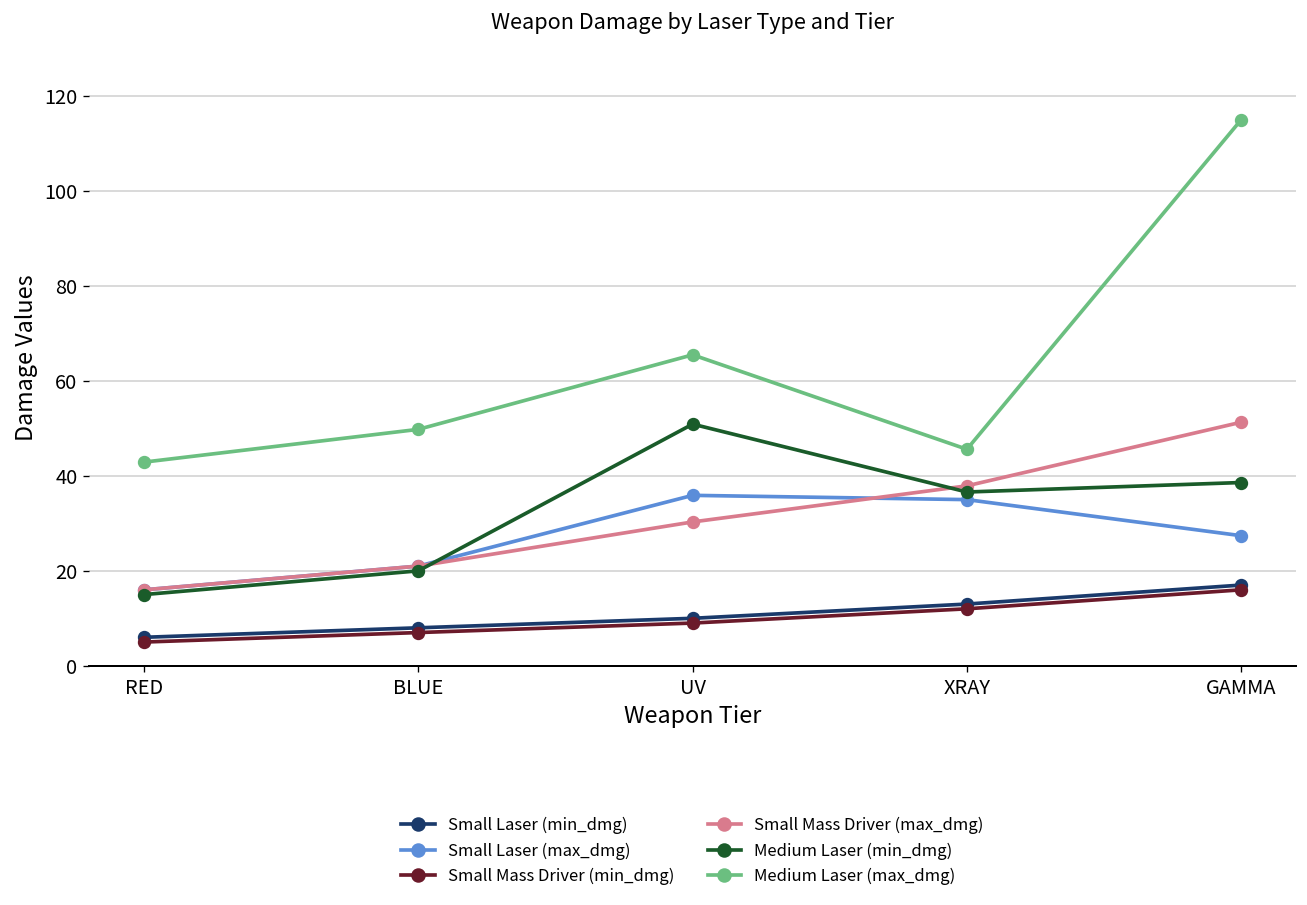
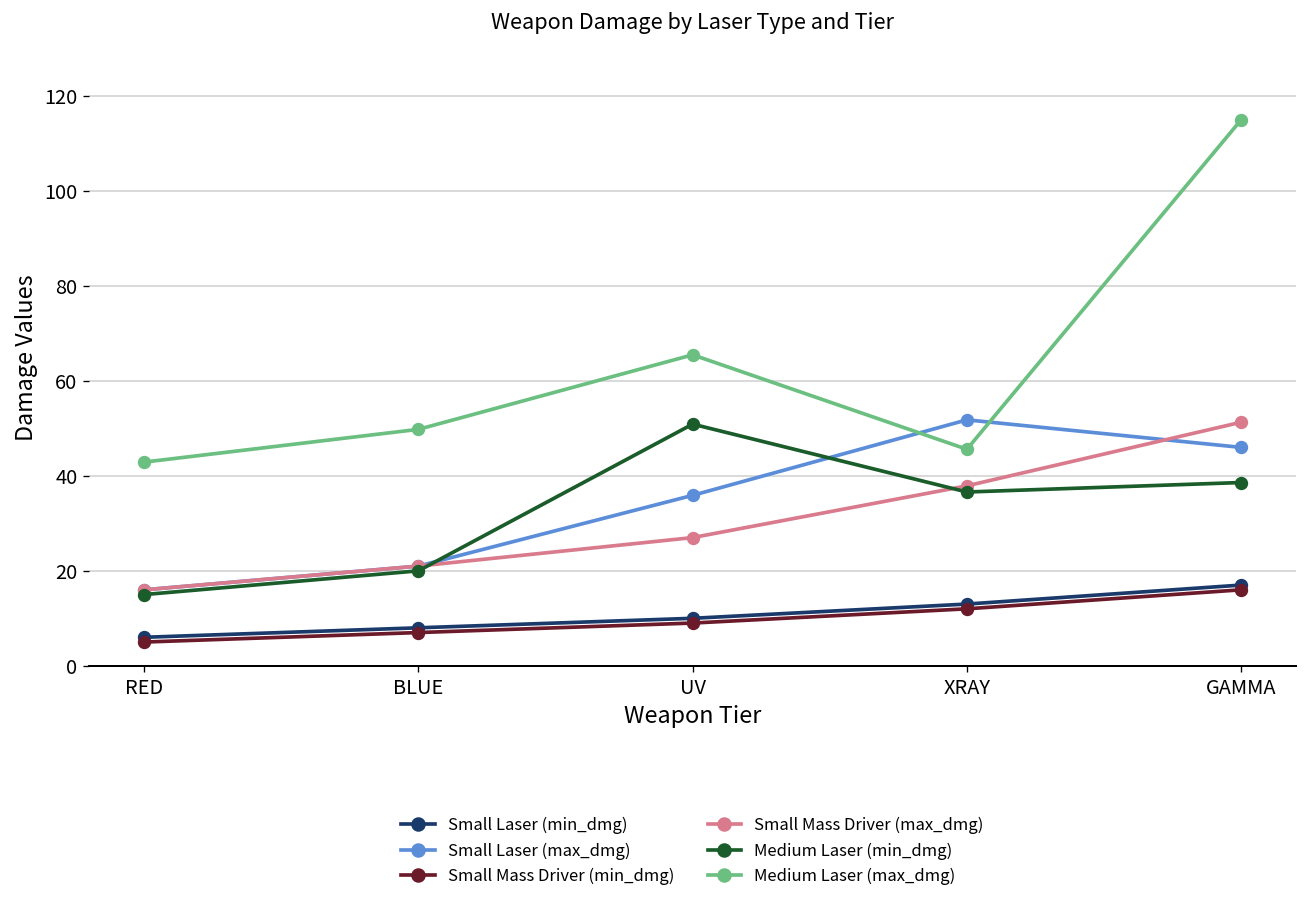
  {
    "Small Laser (min_dmg)": {
      "RED": 6,
      "BLUE": 8,
      "UV": 10,
      "XRAY": 13,
      "GAMMA": 17
    },
    "Small Laser (max_dmg)": {
      "UV": 36,
-     "XRAY": 35,
-     "GAMMA": 27
+     "XRAY": 52,
+     "GAMMA": 46
    },
    "Small Mass Driver (min_dmg)": {
      "RED": 5,
      "BLUE": 7,
      "UV": 9,
      "XRAY": 12,
      "GAMMA": 16
    },
    "Small Mass Driver (max_dmg)": {
-     "UV": 30,
+     "UV": 27,
      "XRAY": 38,
      "GAMMA": 51
    },
    "Medium Laser (min_dmg)": {
      "RED": 15,
      "BLUE": 20,
      "UV": 51,
      "XRAY": 37,
      "GAMMA": 39
    },
    "Medium Laser (max_dmg)": {
      "RED": 43,
      "BLUE": 50,
      "UV": 66,
      "XRAY": 46,
      "GAMMA": 115
    }
  }
